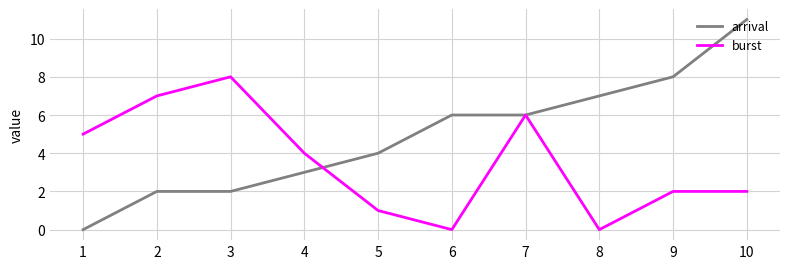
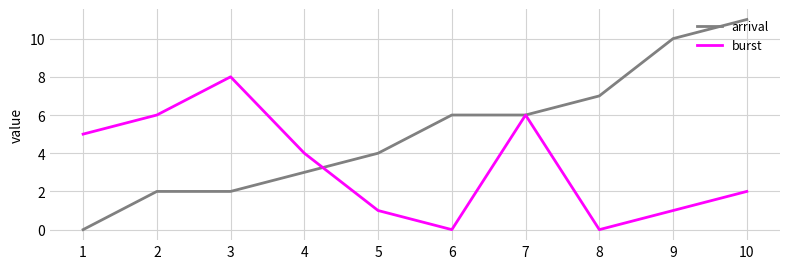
  {
    "arrival": {
      "1": 0,
      "2": 2,
      "3": 2,
      "4": 3,
      "5": 4,
      "6": 6,
      "8": 7,
-     "9": 8,
+     "9": 10,
      "10": 11
    },
    "burst": {
      "1": 5,
-     "2": 7,
+     "2": 6,
      "3": 8,
      "4": 4,
      "5": 1,
      "6": 0,
      "8": 0,
-     "9": 2,
+     "9": 1,
      "10": 2
    }
  }
